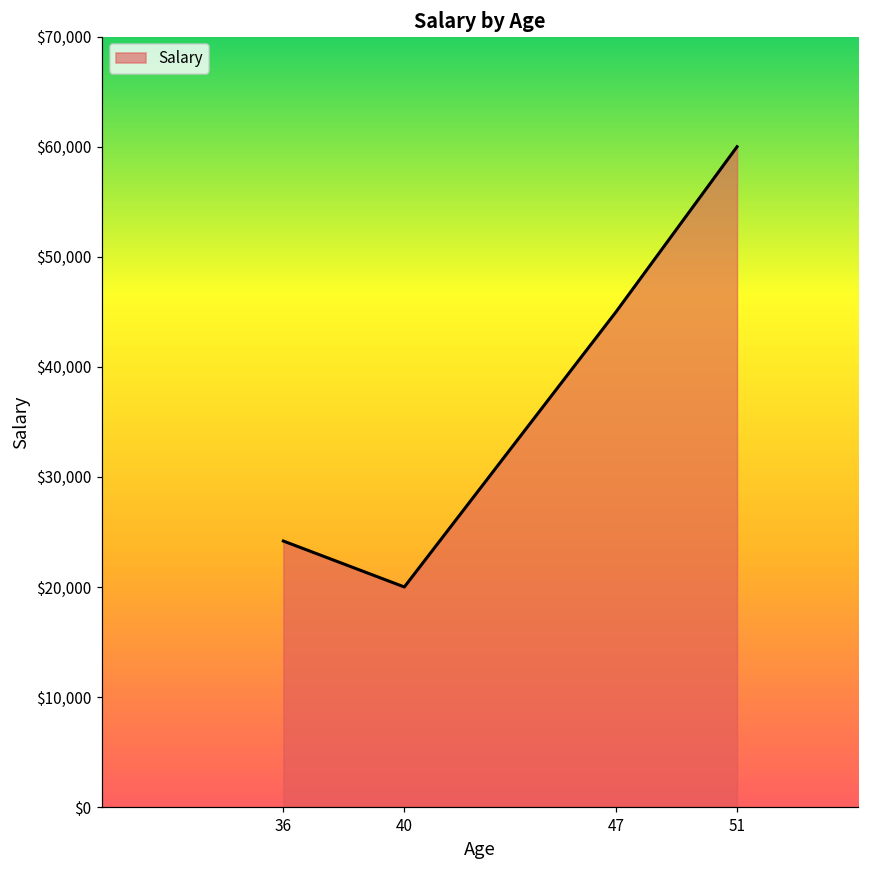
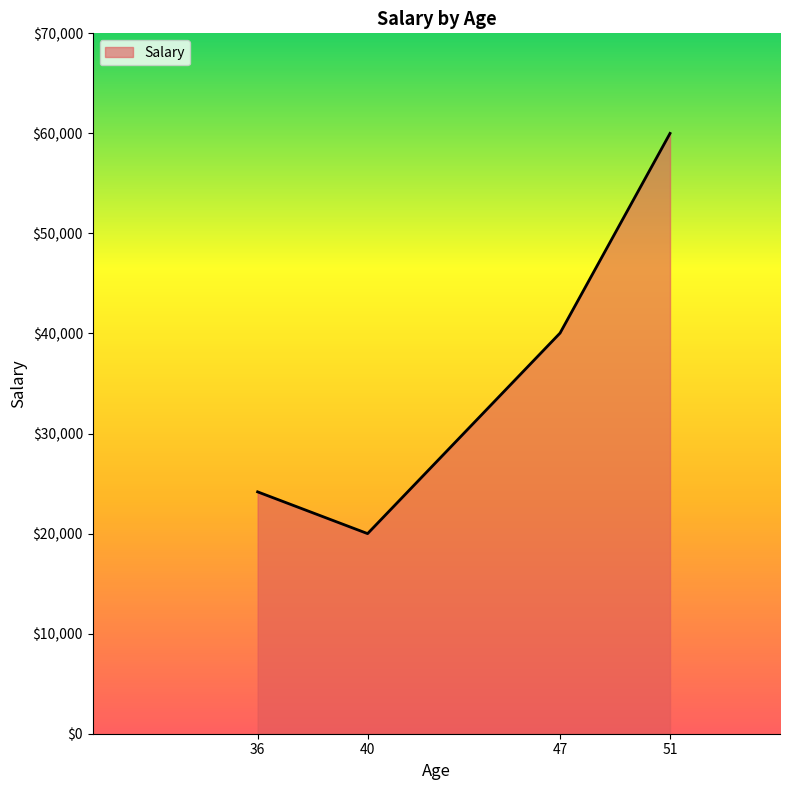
  {
    "36": "$24,200",
    "40": "$20,000",
-   "47": "$45,000",
+   "47": "$40,000",
    "51": "$60,000"
  }
